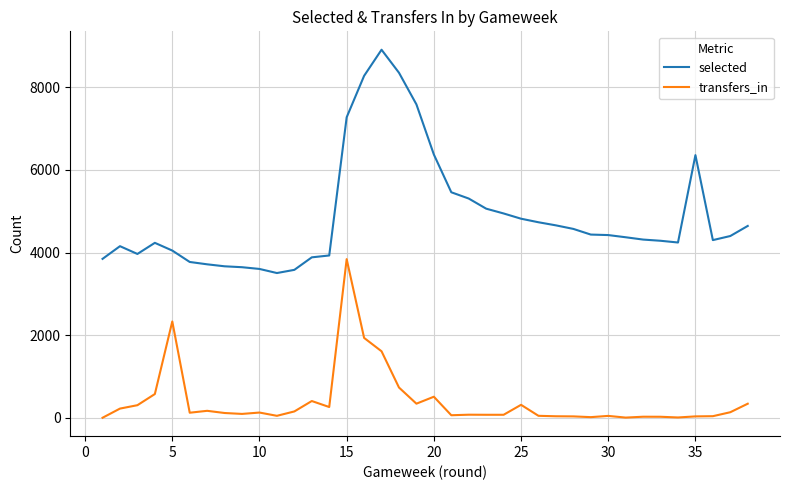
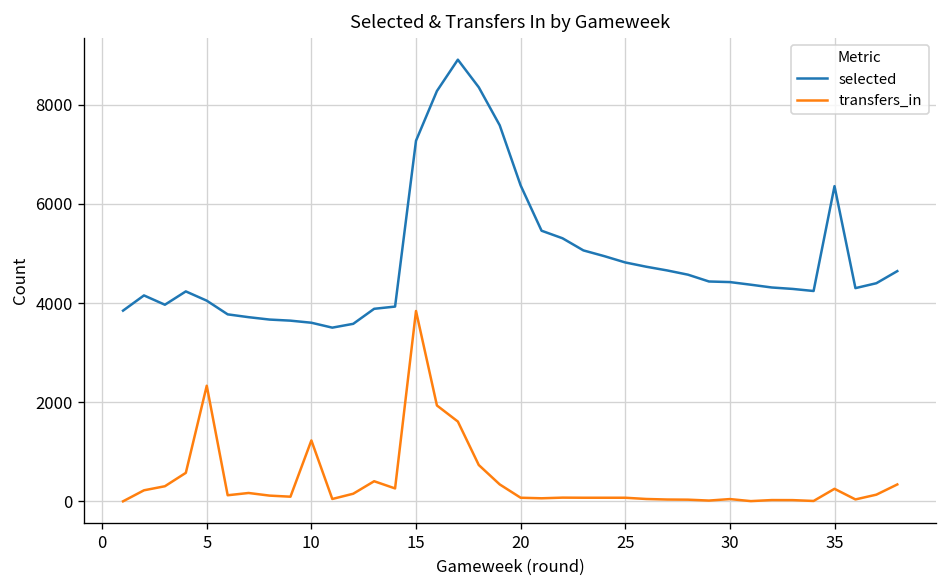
  {
    "selected": {
      "5": 4000,
      "10": 3600,
      "15": 7300,
      "20": 6400,
      "25": 4800,
      "30": 4400,
      "35": 6400
    },
    "transfers_in": {
      "5": 2300,
-     "10": 100,
+     "10": 1200,
      "15": 3800,
-     "20": 500,
-     "25": 300,
+     "20": 100,
+     "25": 100,
      "30": 0,
-     "35": 0
+     "35": 300
    }
  }
